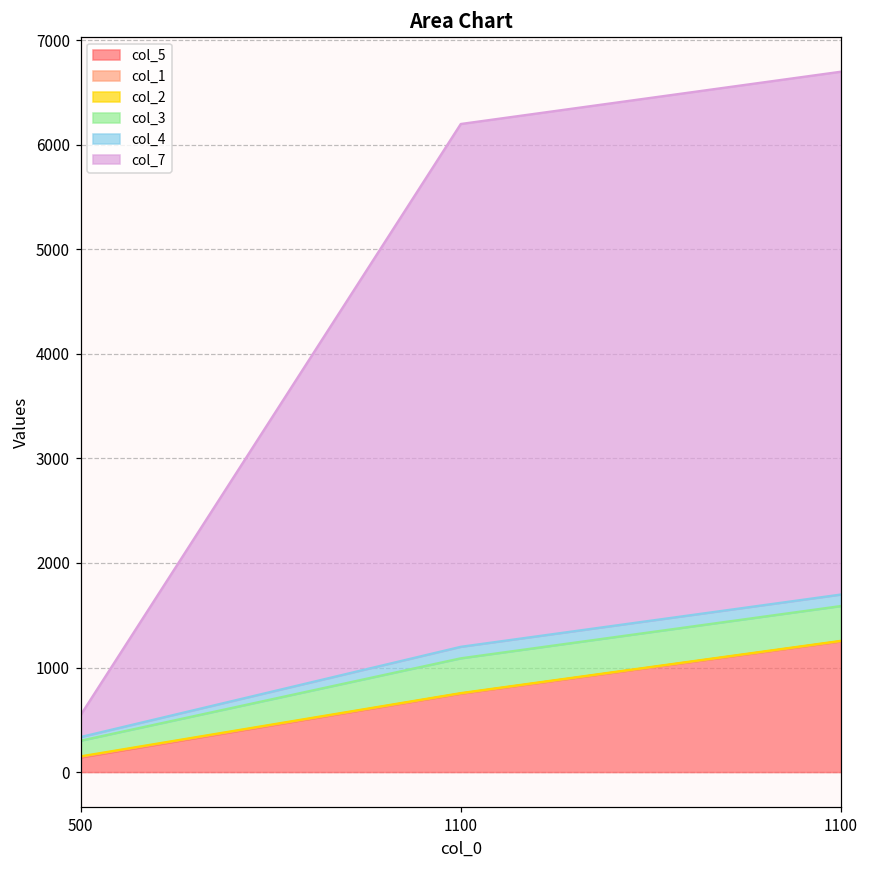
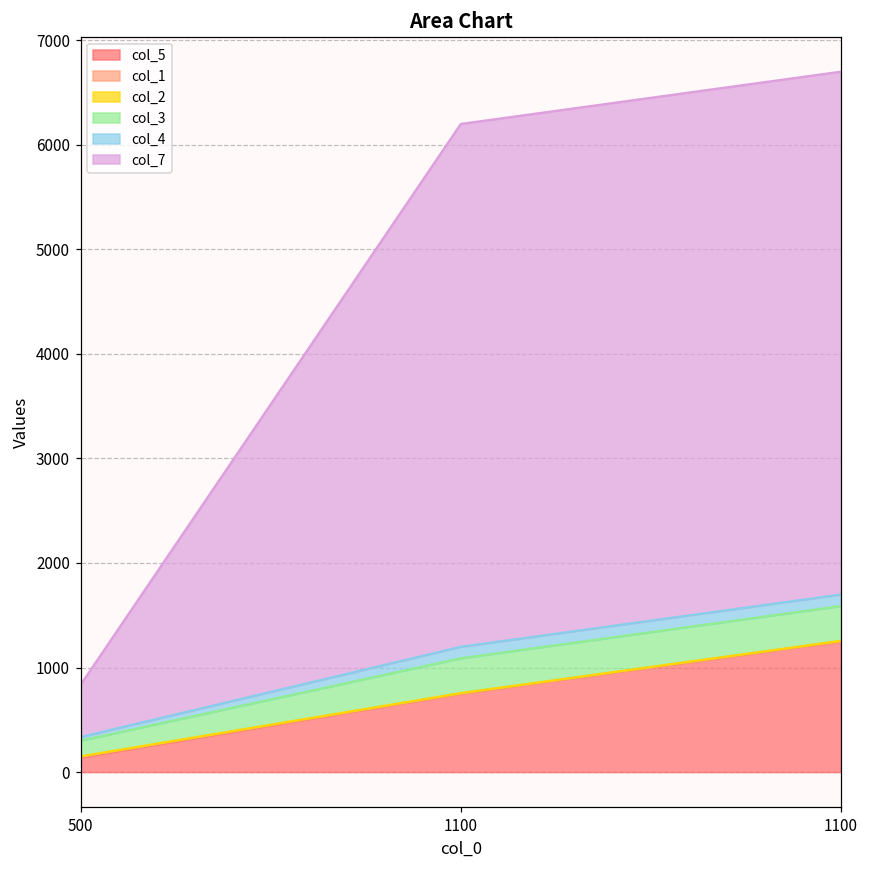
  {
    "col_3": {
      "500": 200
    },
    "col_4": {
      "500": 0
    },
    "col_7": {
-     "500": 200
+     "500": 500
    }
  }
